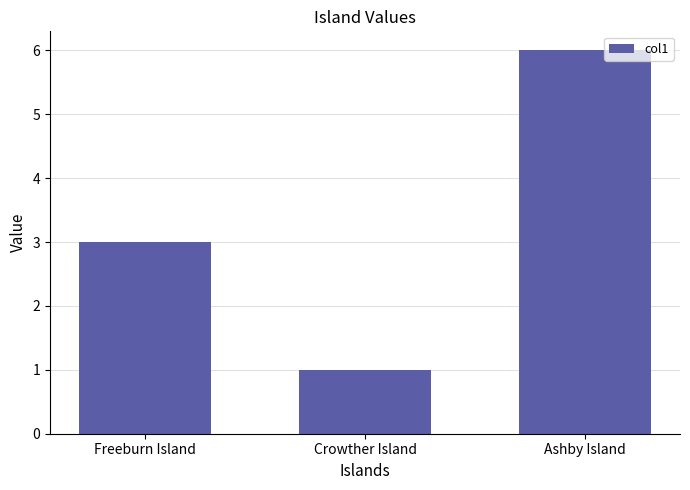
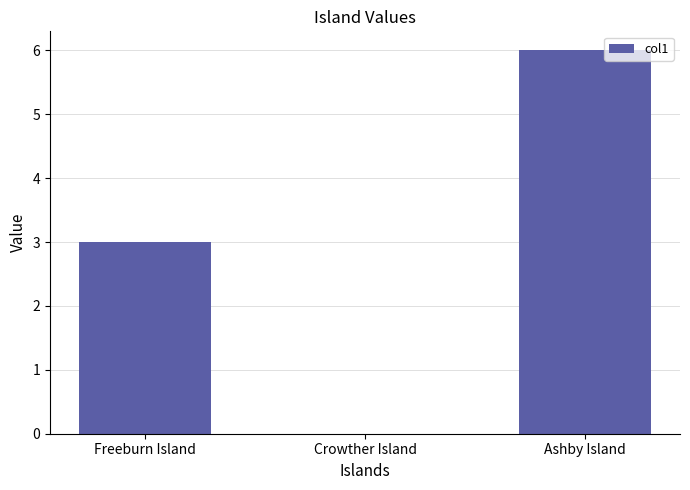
  {
    "Freeburn Island": 3,
-   "Crowther Island": 1,
+   "Crowther Island": 0,
    "Ashby Island": 6
  }
